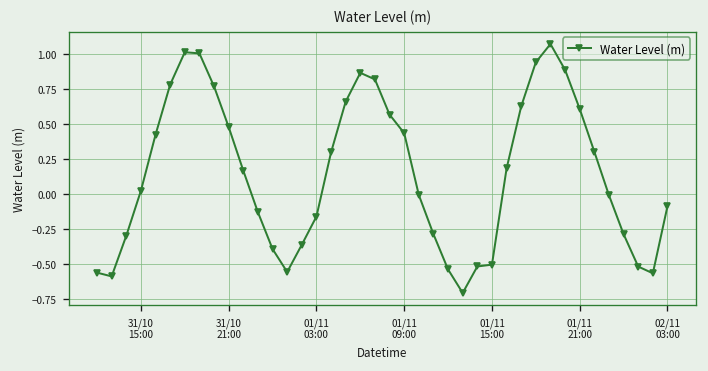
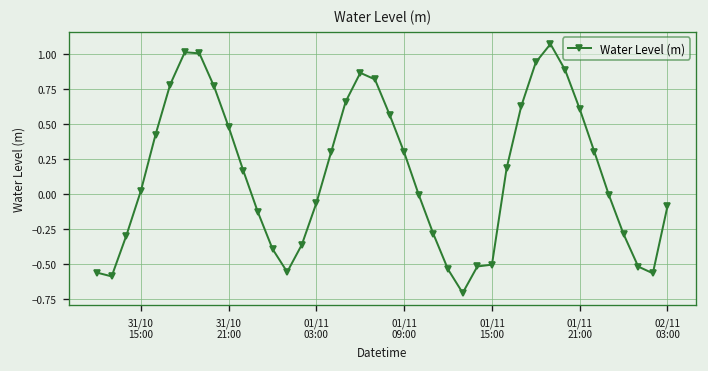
  {
    "31/10 15:00": 0.02,
    "31/10 21:00": 0.48,
-   "01/11 03:00": -0.16,
-   "01/11 09:00": 0.44,
+   "01/11 03:00": -0.06,
+   "01/11 09:00": 0.30,
    "01/11 15:00": -0.50,
    "01/11 21:00": 0.61,
    "02/11 03:00": -0.09
  }
